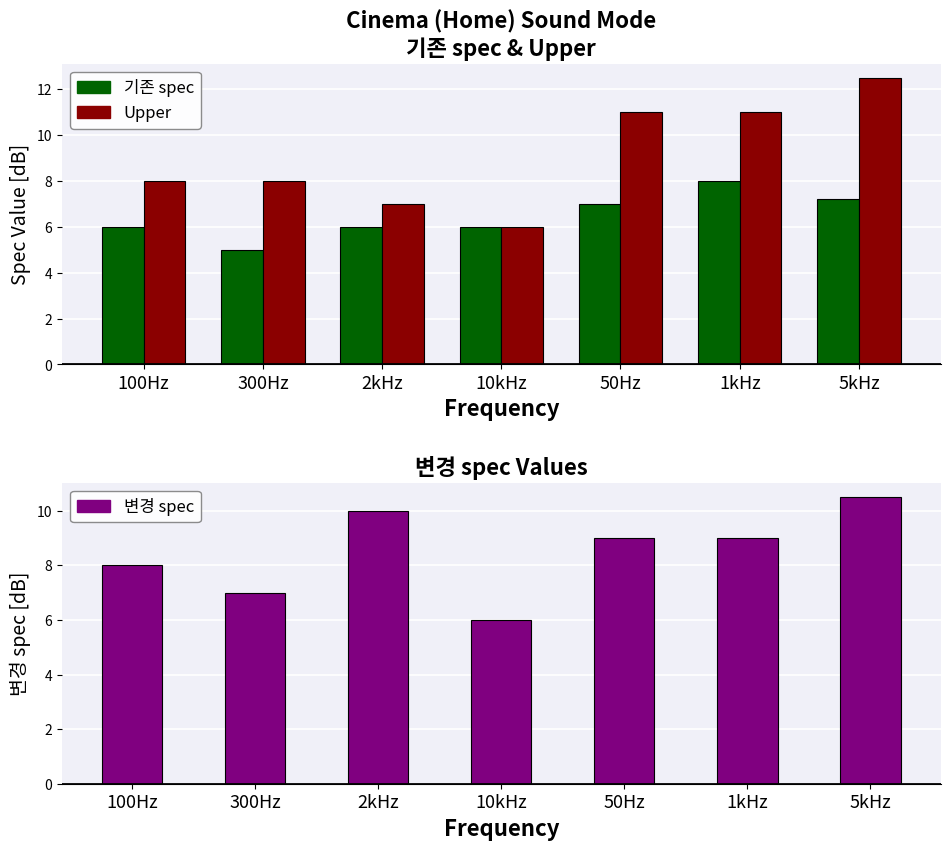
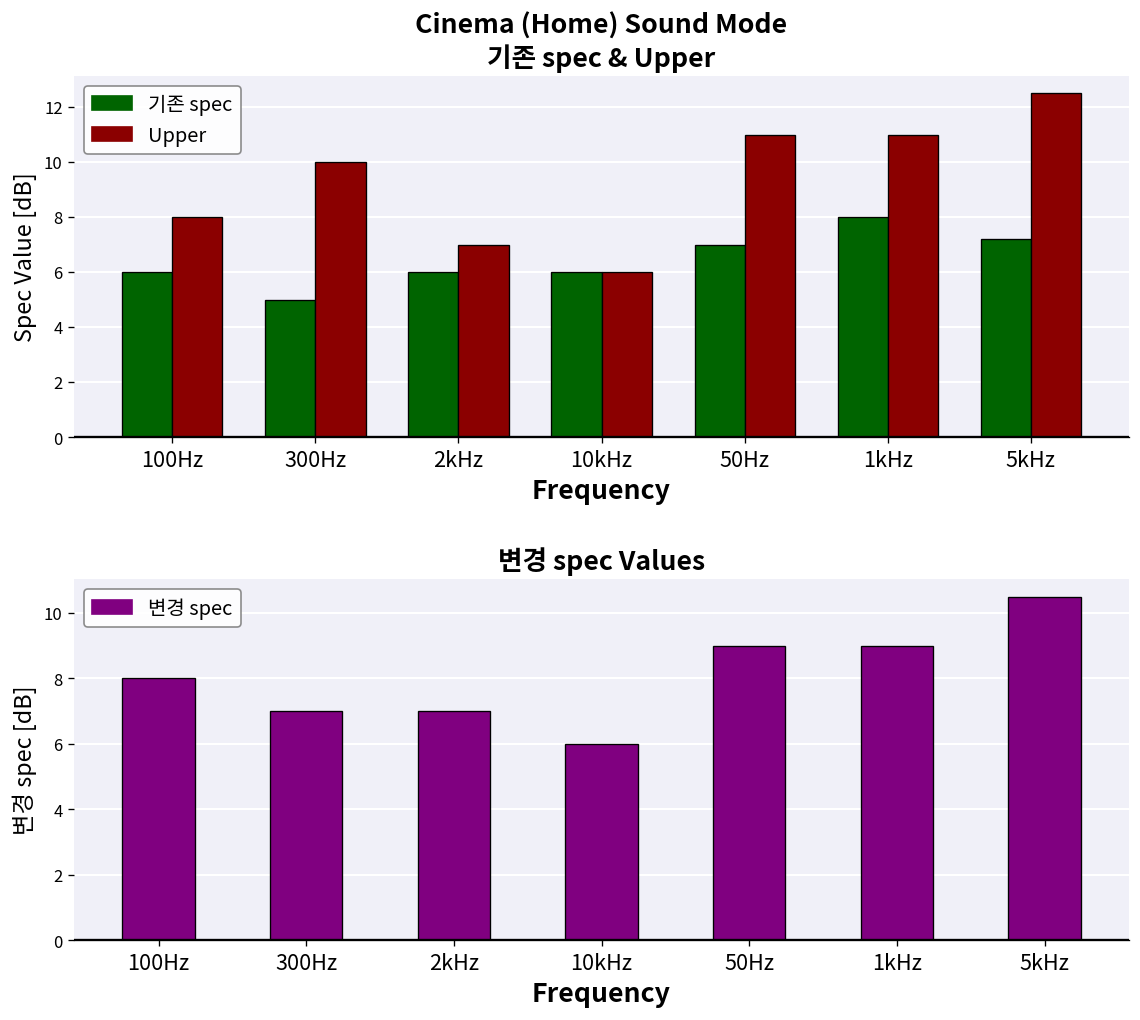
  {
    "Cinema (Home) Sound Mode 기존 spec & Upper": {
      "기존 spec": {
        "100Hz": 6,
        "300Hz": 5,
        "2kHz": 6,
        "10kHz": 6,
        "50Hz": 7,
        "1kHz": 8,
        "5kHz": 7.2
      },
      "Upper": {
        "100Hz": 8,
-       "300Hz": 8,
+       "300Hz": 10,
        "2kHz": 7,
        "10kHz": 6,
        "50Hz": 11,
        "1kHz": 11,
        "5kHz": 12.5
      }
    },
    "변경 spec Values": {
      "100Hz": 8,
      "300Hz": 7,
-     "2kHz": 10,
+     "2kHz": 7,
      "10kHz": 6,
      "50Hz": 9,
      "1kHz": 9,
      "5kHz": 10.5
    }
  }
